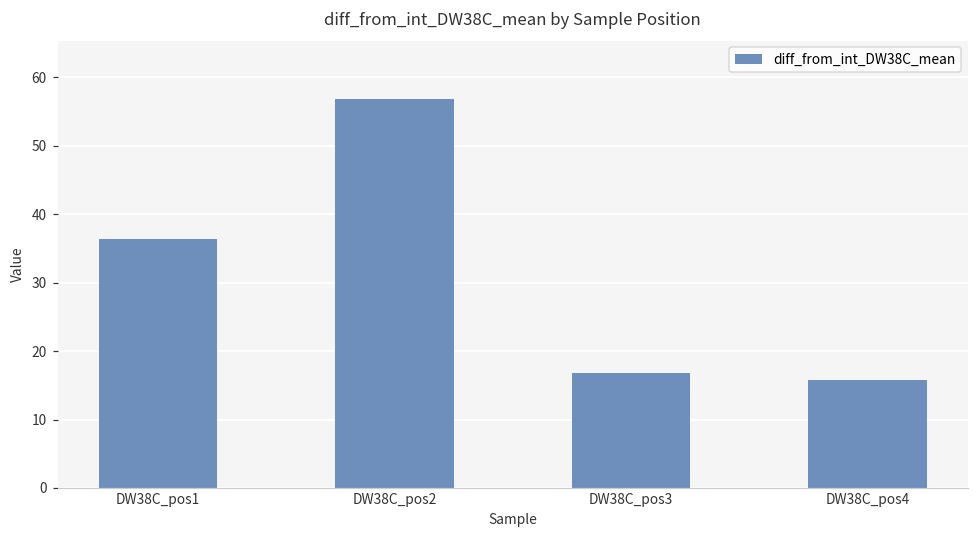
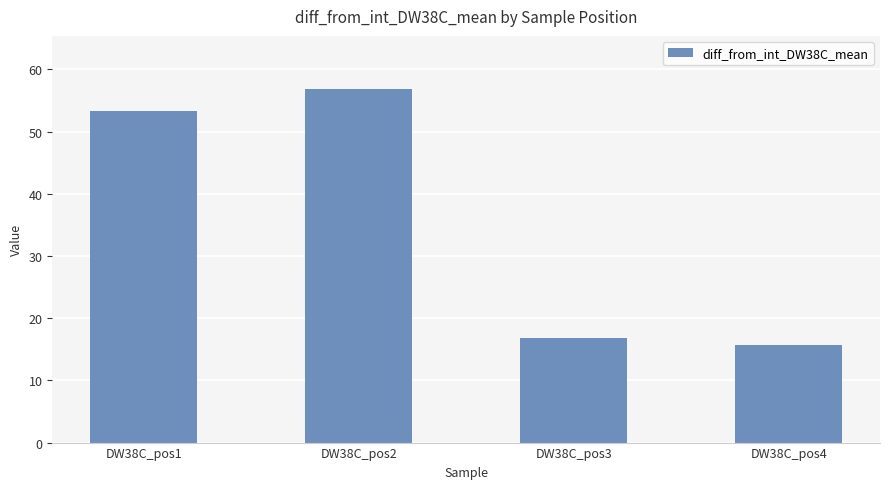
  {
-   "DW38C_pos1": 36,
+   "DW38C_pos1": 53,
    "DW38C_pos2": 57,
    "DW38C_pos3": 17,
    "DW38C_pos4": 16
  }
